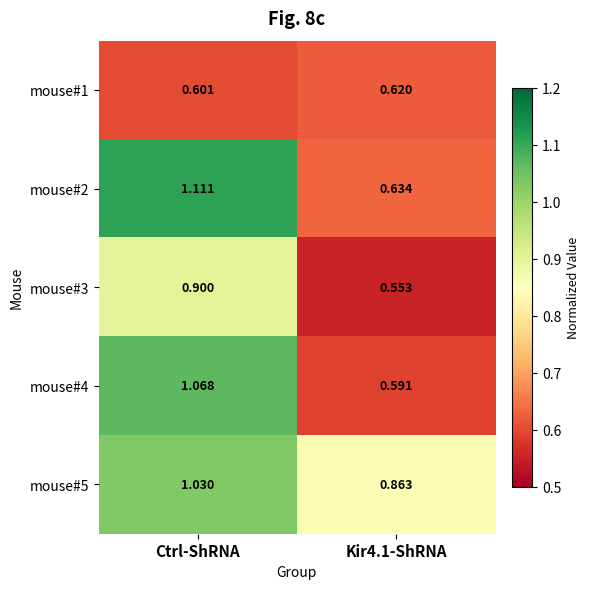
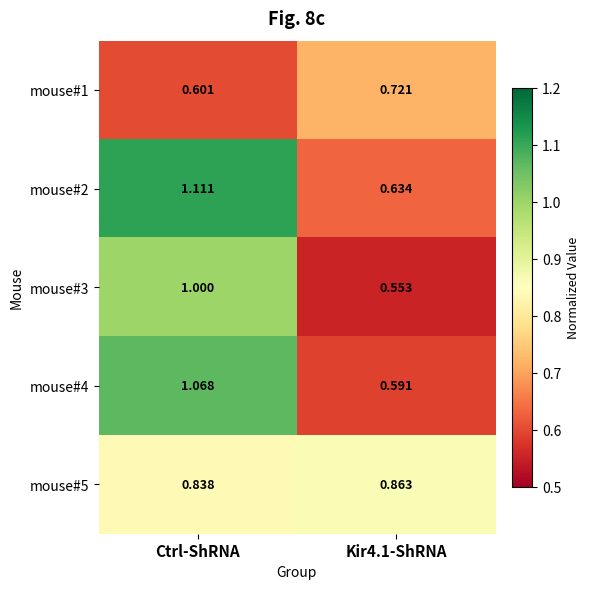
  {
    "mouse#1": {
      "Ctrl-ShRNA": 0.601,
-     "Kir4.1-ShRNA": 0.620
+     "Kir4.1-ShRNA": 0.721
    },
    "mouse#2": {
      "Ctrl-ShRNA": 1.111,
      "Kir4.1-ShRNA": 0.634
    },
    "mouse#3": {
-     "Ctrl-ShRNA": 0.900,
+     "Ctrl-ShRNA": 1.000,
      "Kir4.1-ShRNA": 0.553
    },
    "mouse#4": {
      "Ctrl-ShRNA": 1.068,
      "Kir4.1-ShRNA": 0.591
    },
    "mouse#5": {
-     "Ctrl-ShRNA": 1.030,
+     "Ctrl-ShRNA": 0.838,
      "Kir4.1-ShRNA": 0.863
    }
  }
